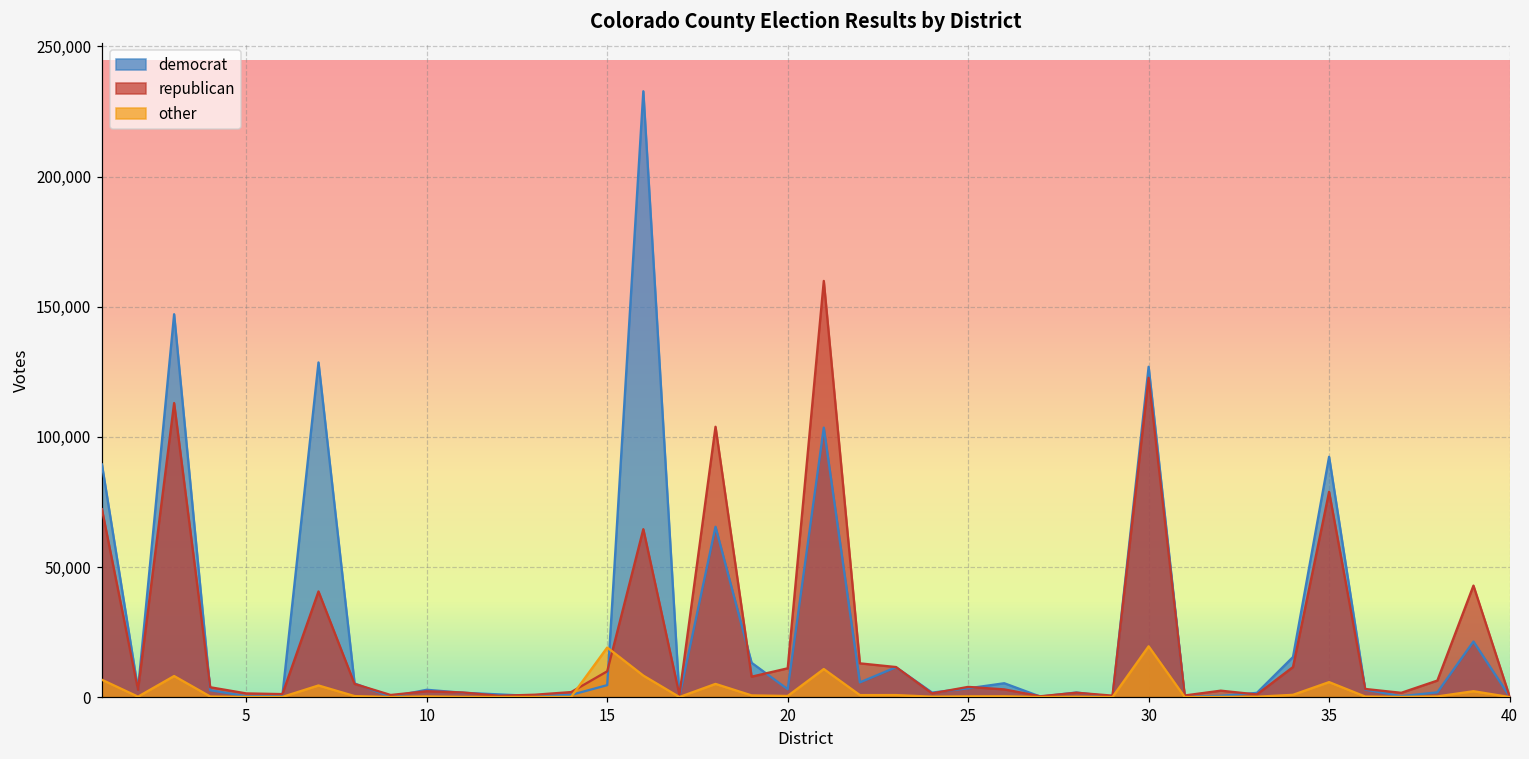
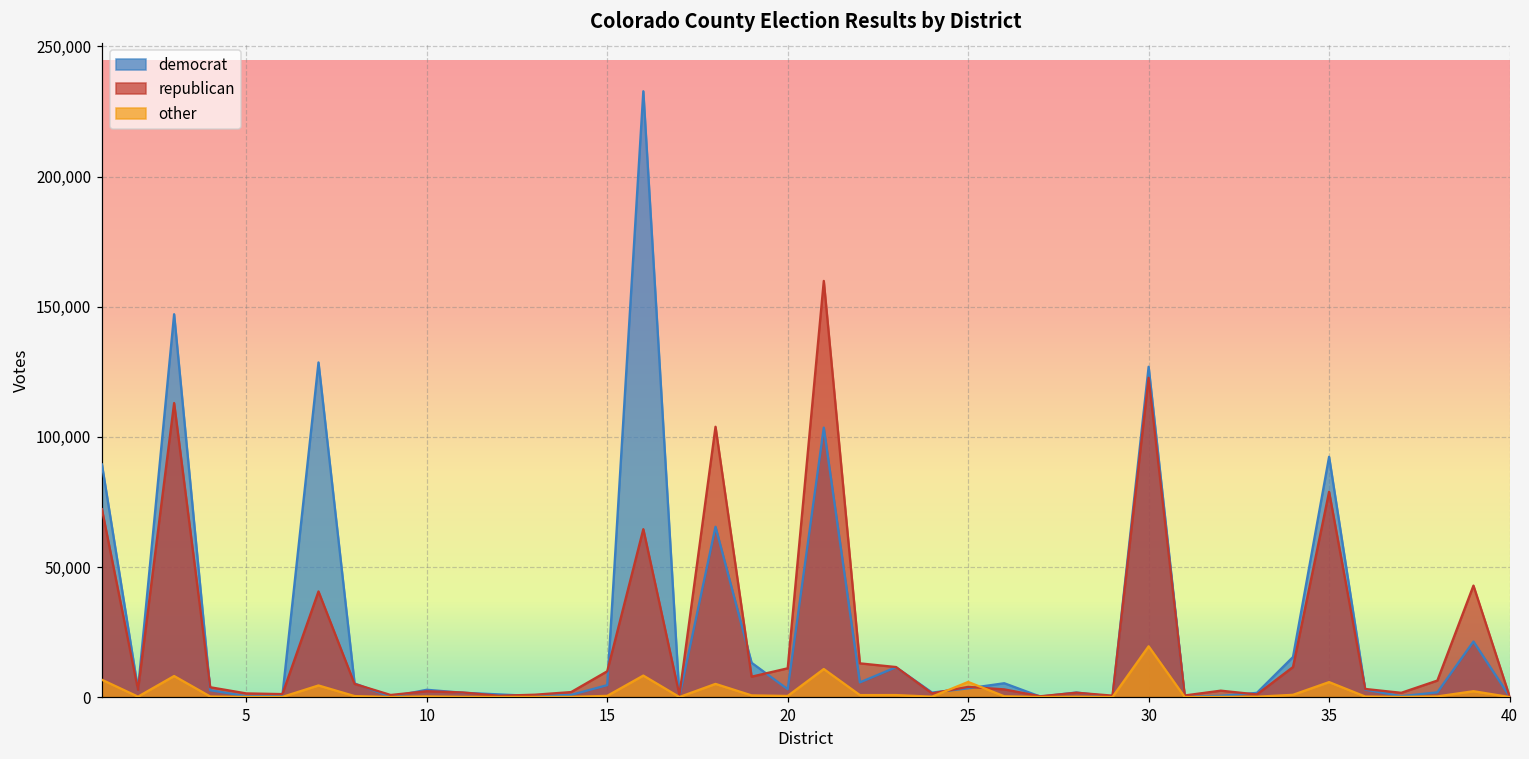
  {
    "democrat": {
      "15": "5,000",
      "20": "3,000",
      "30": "127,000",
      "35": "92,000"
    },
    "republican": {
      "15": "10,000",
      "20": "11,000",
      "30": "123,000",
      "35": "79,000"
    },
    "other": {
      "10": "0",
-     "15": "19,000",
+     "15": "0",
      "20": "0",
-     "25": "0",
+     "25": "6,000",
      "30": "20,000",
      "35": "6,000"
    }
  }
